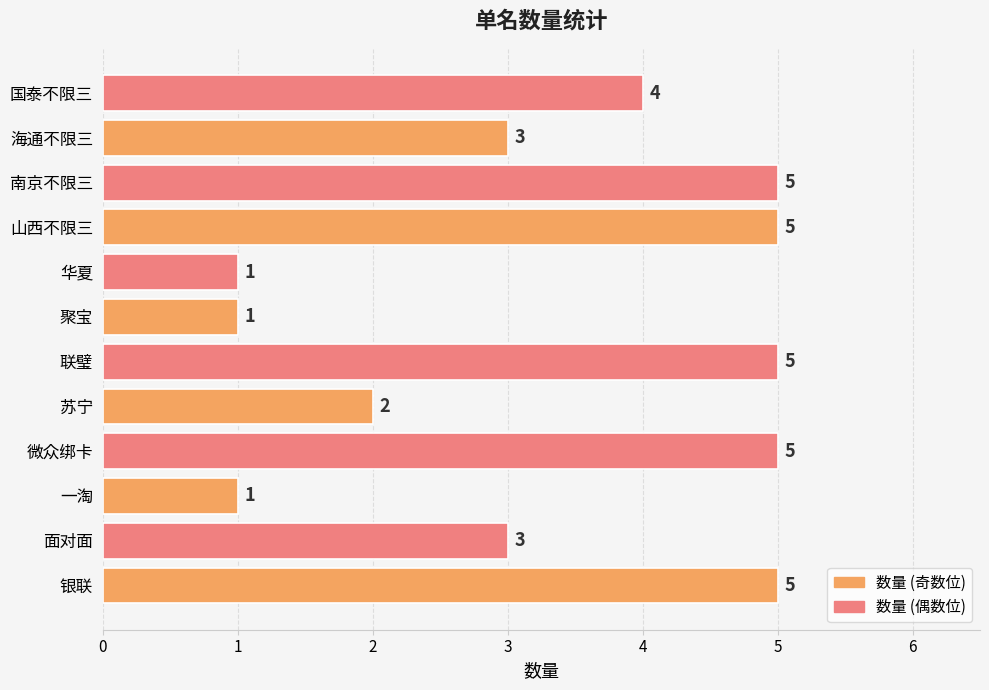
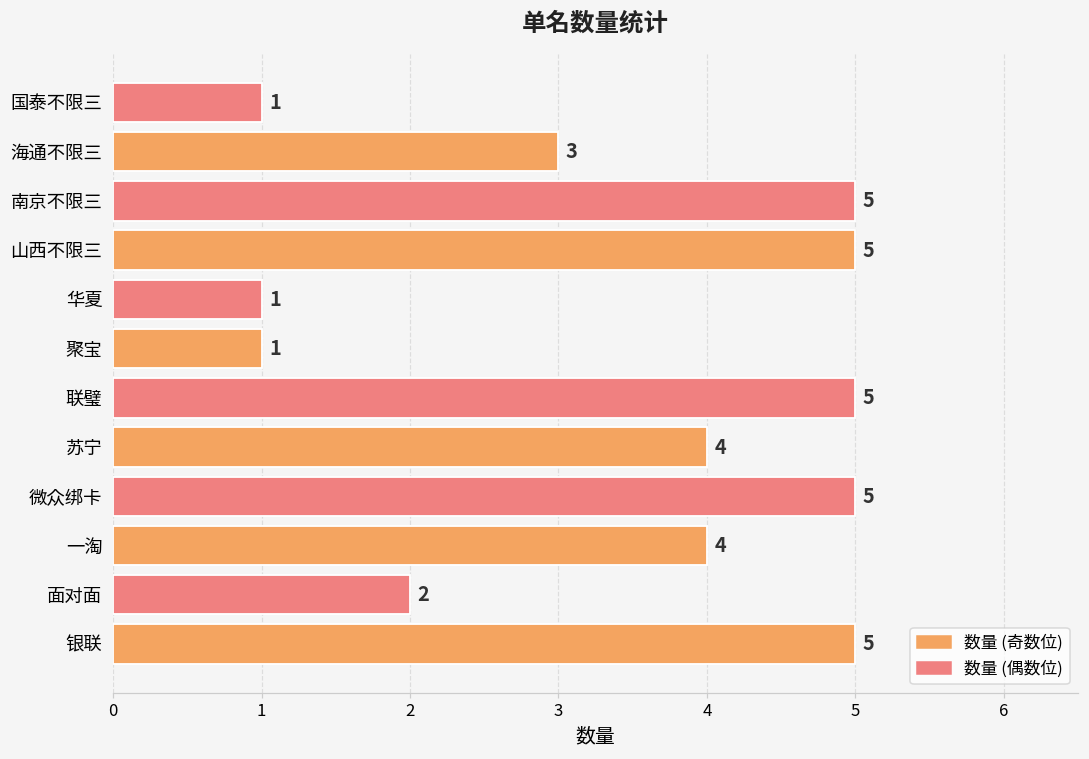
  {
-   "国泰不限三": 4,
+   "国泰不限三": 1,
    "海通不限三": 3,
    "南京不限三": 5,
    "山西不限三": 5,
    "华夏": 1,
    "聚宝": 1,
    "联璧": 5,
-   "苏宁": 2,
+   "苏宁": 4,
    "微众绑卡": 5,
-   "一淘": 1,
-   "面对面": 3,
+   "一淘": 4,
+   "面对面": 2,
    "银联": 5
  }
